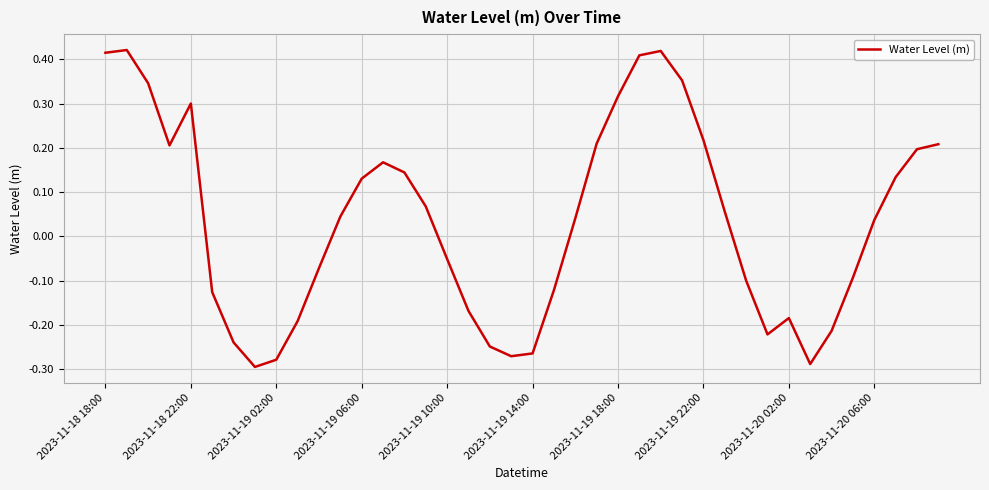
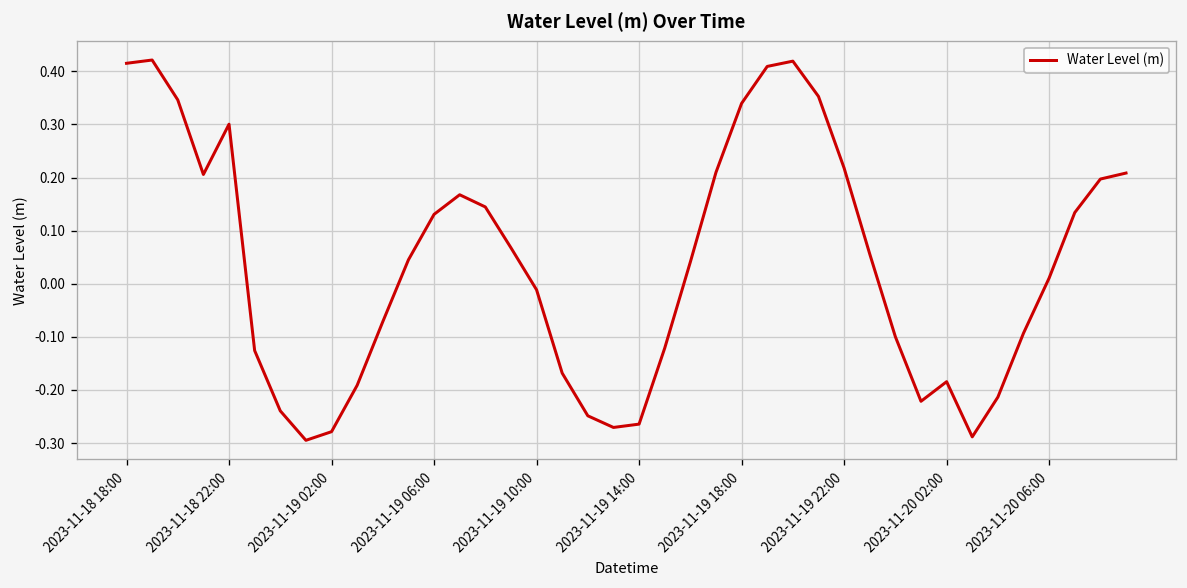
  {
    "2023-11-18 18:00": 0.42,
    "2023-11-18 22:00": 0.30,
    "2023-11-19 02:00": -0.28,
    "2023-11-19 06:00": 0.13,
-   "2023-11-19 10:00": -0.05,
+   "2023-11-19 10:00": -0.01,
    "2023-11-19 14:00": -0.26,
-   "2023-11-19 18:00": 0.32,
+   "2023-11-19 18:00": 0.34,
    "2023-11-19 22:00": 0.22,
    "2023-11-20 02:00": -0.18,
-   "2023-11-20 06:00": 0.04
+   "2023-11-20 06:00": 0.01
  }
